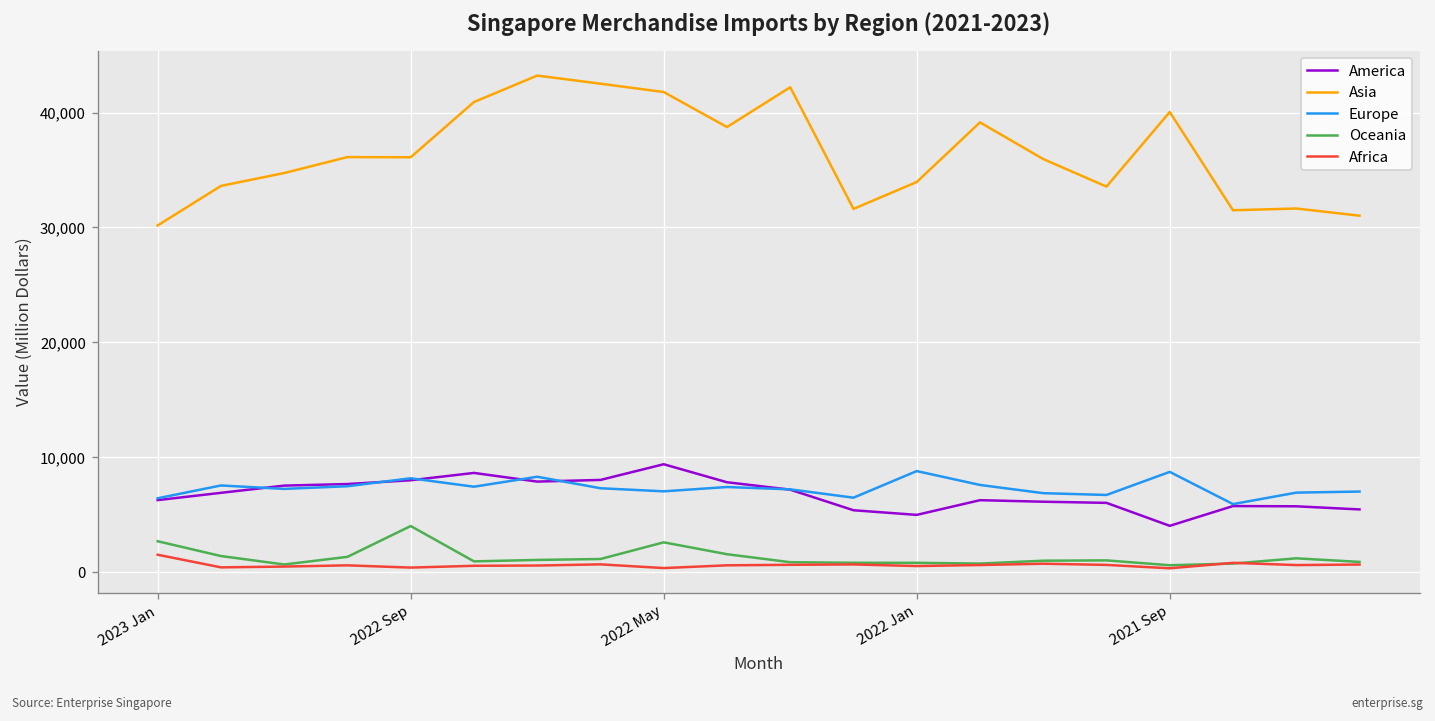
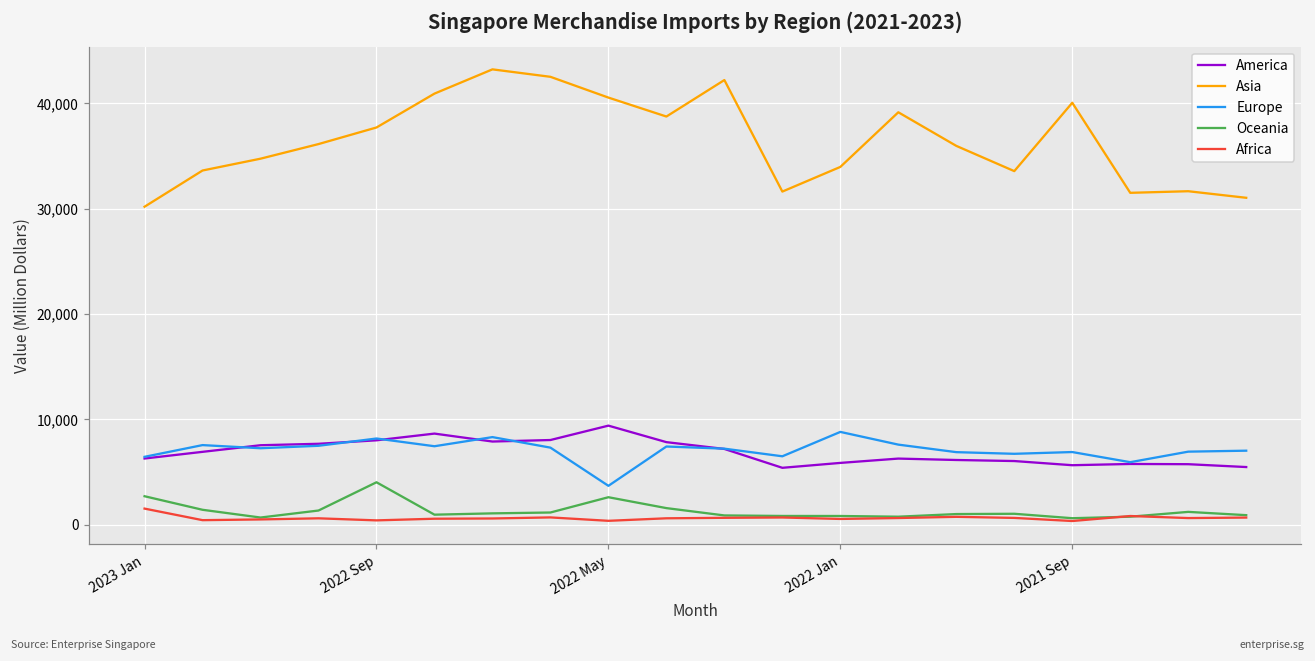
  {
    "America": {
      "2022 May": "9,000",
-     "2022 Jan": "5,000",
-     "2021 Sep": "4,000"
+     "2022 Jan": "6,000",
+     "2021 Sep": "6,000"
    },
    "Asia": {
      "2023 Jan": "30,000",
-     "2022 Sep": "36,000",
-     "2022 May": "42,000",
+     "2022 Sep": "38,000",
+     "2022 May": "41,000",
      "2022 Jan": "34,000",
      "2021 Sep": "40,000"
    },
    "Europe": {
-     "2022 May": "7,000",
+     "2022 May": "4,000",
      "2022 Jan": "9,000",
-     "2021 Sep": "9,000"
+     "2021 Sep": "7,000"
    },
    "Oceania": {
      "2023 Jan": "3,000",
      "2022 Sep": "4,000",
      "2022 May": "3,000",
      "2022 Jan": "1,000"
    },
    "Africa": {
      "2023 Jan": "2,000",
      "2022 Sep": "0",
      "2022 May": "0",
      "2022 Jan": "1,000"
    }
  }
